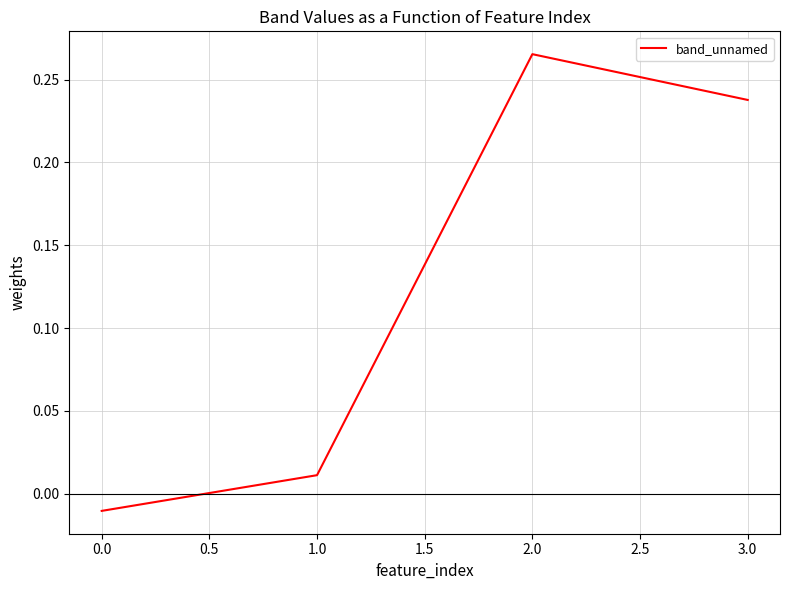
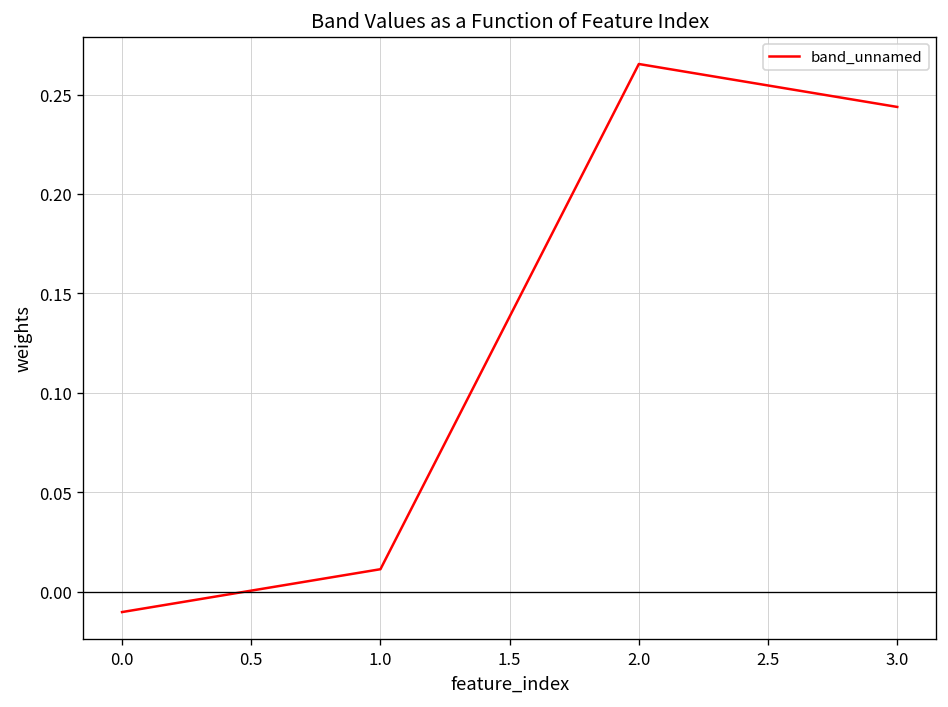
  {
    "0.0": -0.010,
    "1.0": 0.011,
    "2.0": 0.265,
-   "3.0": 0.238
+   "3.0": 0.244
  }
